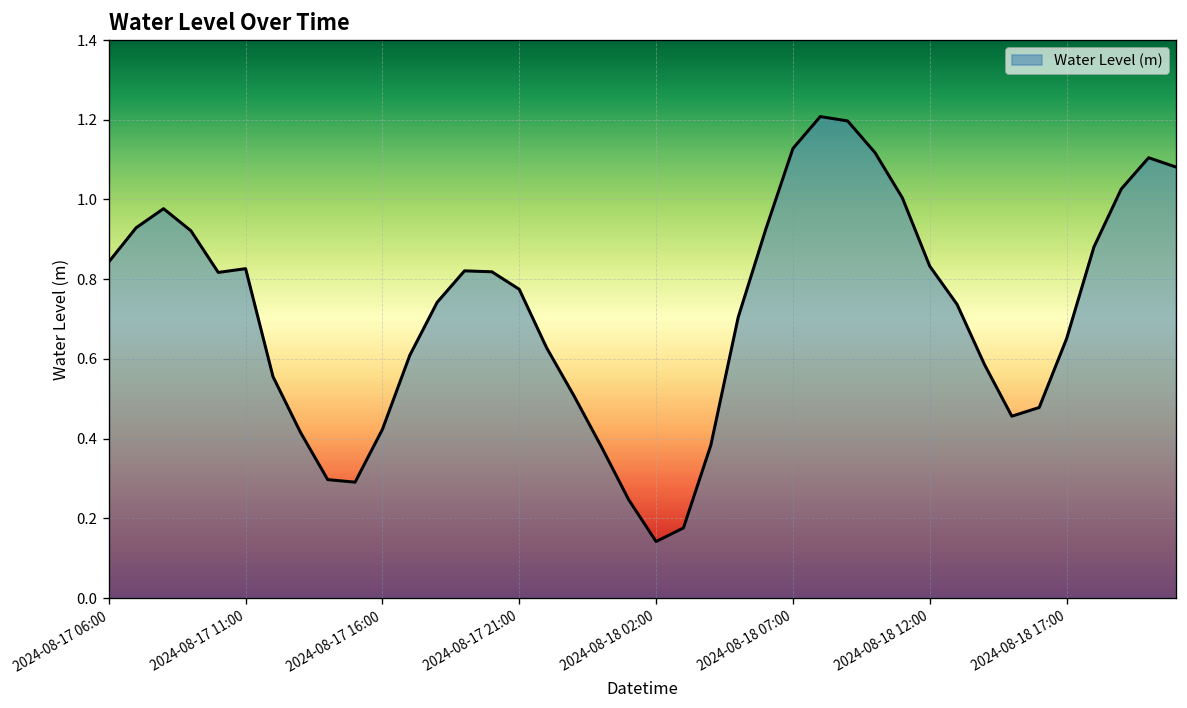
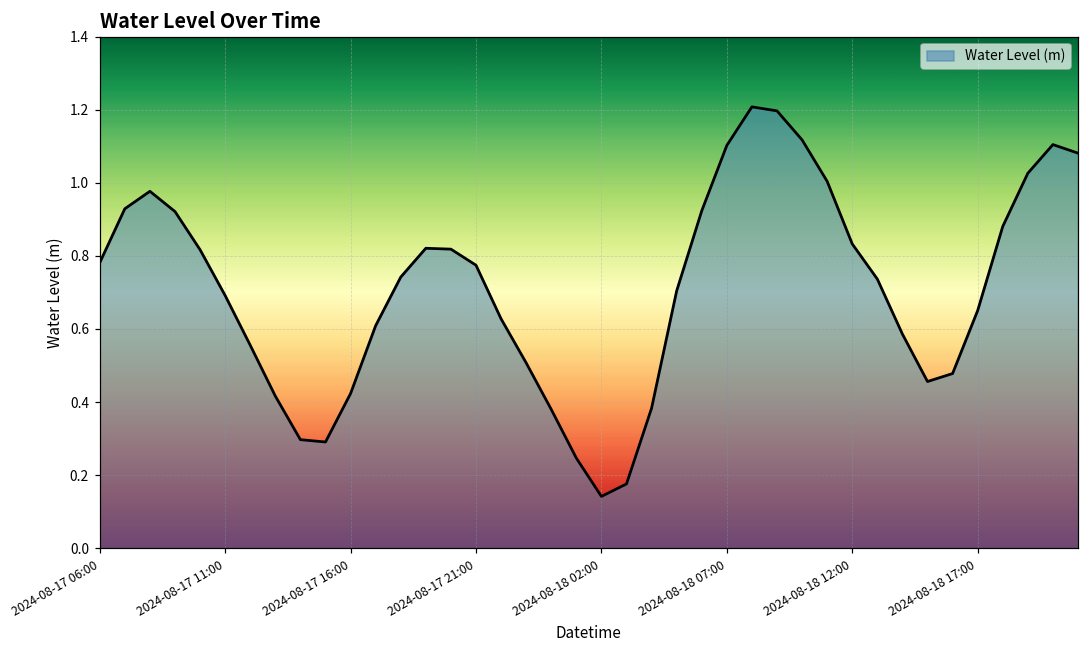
  {
-   "2024-08-17 06:00": 0.84,
-   "2024-08-17 11:00": 0.83,
+   "2024-08-17 06:00": 0.78,
+   "2024-08-17 11:00": 0.69,
    "2024-08-17 16:00": 0.42,
    "2024-08-17 21:00": 0.77,
    "2024-08-18 02:00": 0.14,
-   "2024-08-18 07:00": 1.13,
+   "2024-08-18 07:00": 1.10,
    "2024-08-18 12:00": 0.83,
    "2024-08-18 17:00": 0.65
  }
